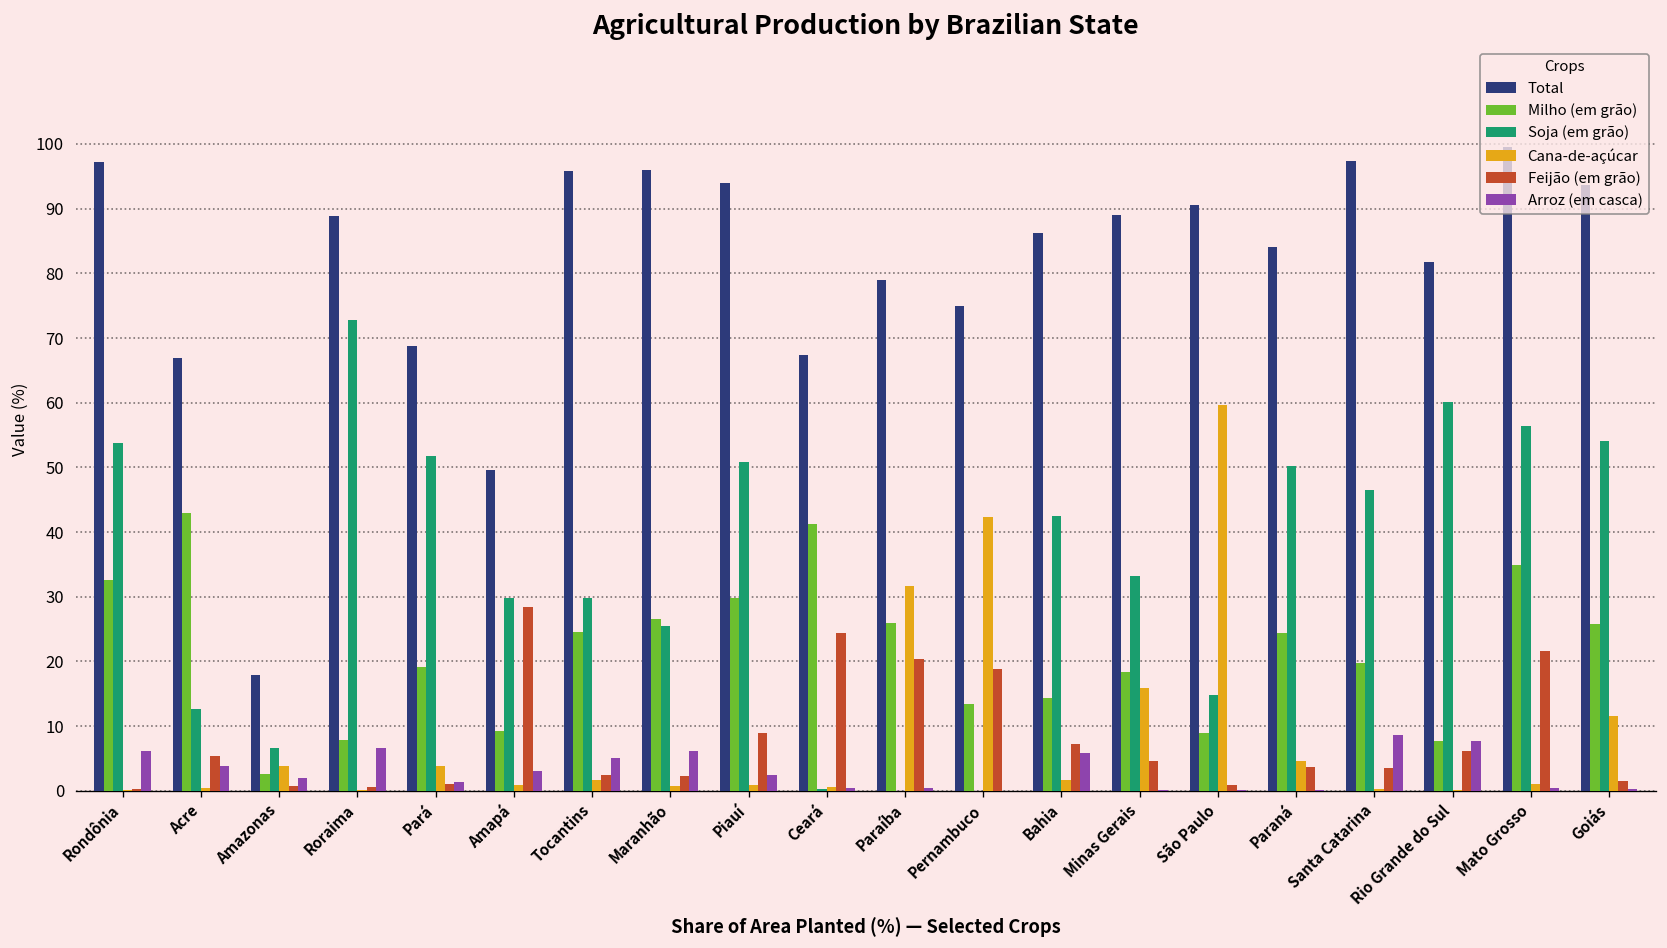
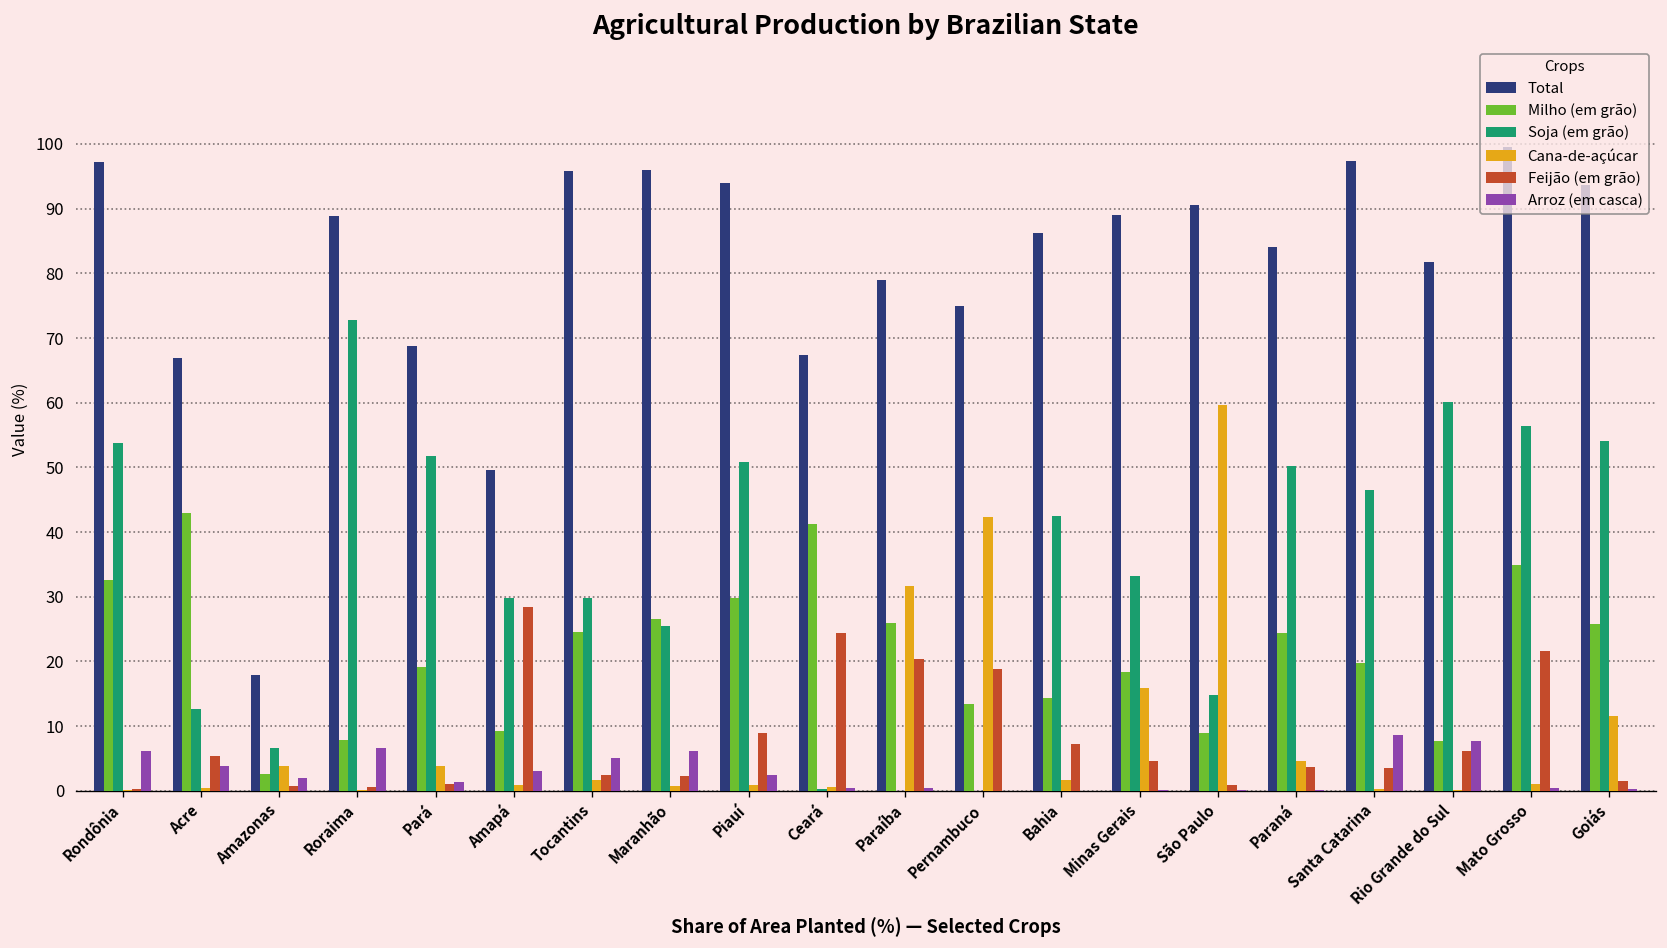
  {
    "Total": {
      "Rondônia": 97,
      "Acre": 67,
      "Amazonas": 18,
      "Roraima": 89,
      "Pará": 69,
      "Amapá": 50,
      "Tocantins": 96,
      "Maranhão": 96,
      "Piauí": 94,
      "Ceará": 67,
      "Paraíba": 79,
      "Pernambuco": 75,
      "Bahia": 86,
      "Minas Gerais": 89,
      "São Paulo": 91,
      "Paraná": 84,
      "Santa Catarina": 97,
      "Rio Grande do Sul": 82
    },
    "Milho (em grão)": {
      "Rondônia": 33,
      "Acre": 43,
      "Amazonas": 3,
      "Roraima": 8,
      "Pará": 19,
      "Amapá": 9,
      "Tocantins": 24,
      "Maranhão": 27,
      "Piauí": 30,
      "Ceará": 41,
      "Paraíba": 26,
      "Pernambuco": 13,
      "Bahia": 14,
      "Minas Gerais": 18,
      "São Paulo": 9,
      "Paraná": 24,
      "Santa Catarina": 20,
      "Rio Grande do Sul": 8,
      "Mato Grosso": 35,
      "Goiás": 26
    },
    "Soja (em grão)": {
      "Rondônia": 54,
      "Acre": 13,
      "Amazonas": 7,
      "Roraima": 73,
      "Pará": 52,
      "Amapá": 30,
      "Tocantins": 30,
      "Maranhão": 25,
      "Piauí": 51,
      "Paraíba": 0,
      "Bahia": 43,
      "Minas Gerais": 33,
      "São Paulo": 15,
      "Paraná": 50,
      "Santa Catarina": 47,
      "Rio Grande do Sul": 60,
      "Mato Grosso": 56,
      "Goiás": 54
    },
    "Cana-de-açúcar": {
      "Amazonas": 4,
      "Pará": 4,
      "Amapá": 1,
      "Tocantins": 2,
      "Maranhão": 1,
      "Piauí": 1,
      "Ceará": 1,
      "Paraíba": 32,
      "Pernambuco": 42,
      "Bahia": 2,
      "Minas Gerais": 16,
      "São Paulo": 60,
      "Paraná": 5,
      "Mato Grosso": 1,
      "Goiás": 12
    },
    "Feijão (em grão)": {
      "Acre": 5,
      "Amazonas": 1,
      "Roraima": 1,
      "Pará": 1,
      "Amapá": 28,
      "Tocantins": 2,
      "Maranhão": 2,
      "Piauí": 9,
      "Ceará": 24,
      "Paraíba": 20,
      "Pernambuco": 19,
      "Bahia": 7,
      "Minas Gerais": 5,
      "São Paulo": 1,
      "Paraná": 4,
      "Santa Catarina": 3,
      "Rio Grande do Sul": 6,
      "Mato Grosso": 22,
      "Goiás": 2
    },
    "Arroz (em casca)": {
      "Rondônia": 6,
      "Acre": 4,
      "Amazonas": 2,
      "Roraima": 7,
      "Pará": 1,
      "Amapá": 3,
      "Tocantins": 5,
      "Maranhão": 6,
      "Piauí": 2,
      "Paraíba": 0,
      "Pernambuco": 0,
-     "Bahia": 6,
+     "Bahia": 0,
      "Santa Catarina": 9,
      "Rio Grande do Sul": 8
    }
  }
